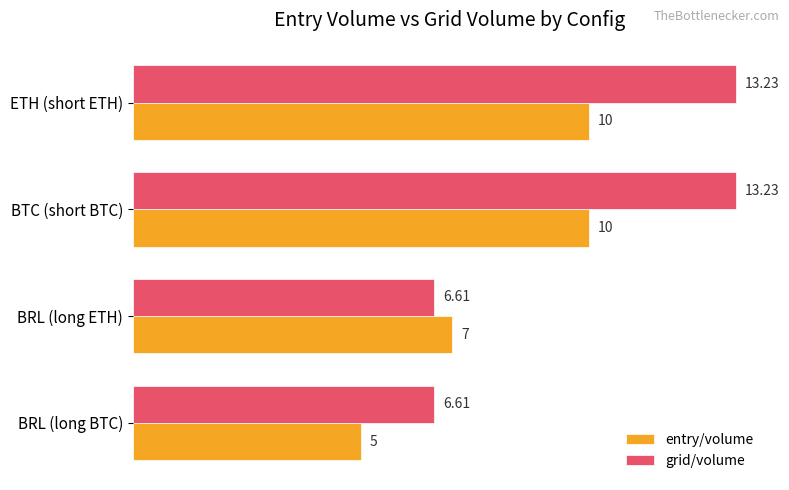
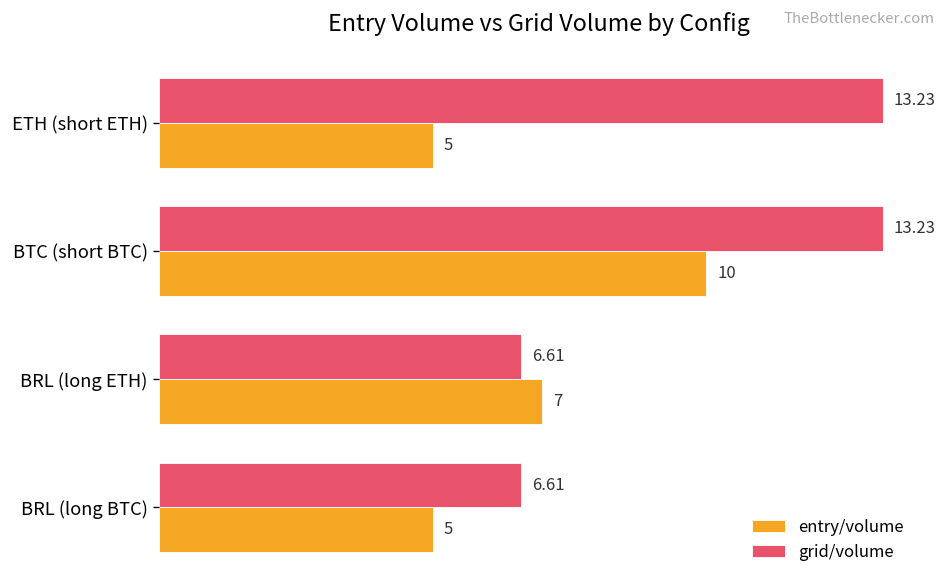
  {
    "entry/volume": {
-     "ETH (short ETH)": 10,
+     "ETH (short ETH)": 5,
      "BTC (short BTC)": 10,
      "BRL (long ETH)": 7,
      "BRL (long BTC)": 5
    },
    "grid/volume": {
      "ETH (short ETH)": 13.23,
      "BTC (short BTC)": 13.23,
      "BRL (long ETH)": 6.61,
      "BRL (long BTC)": 6.61
    }
  }
